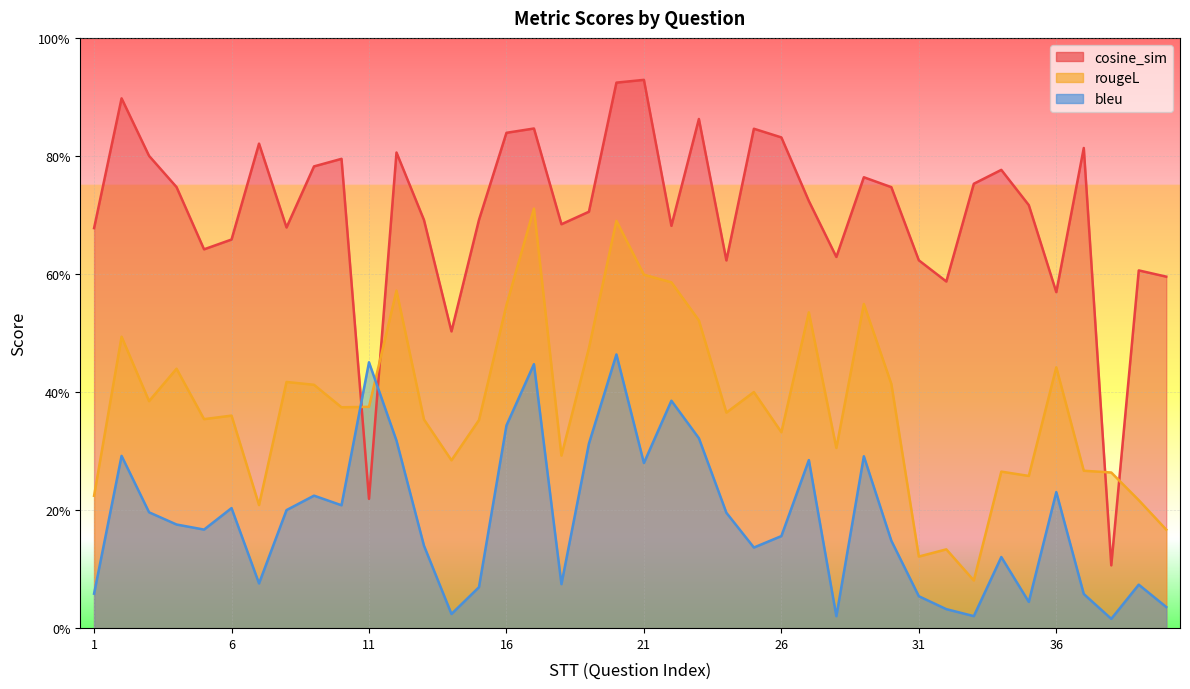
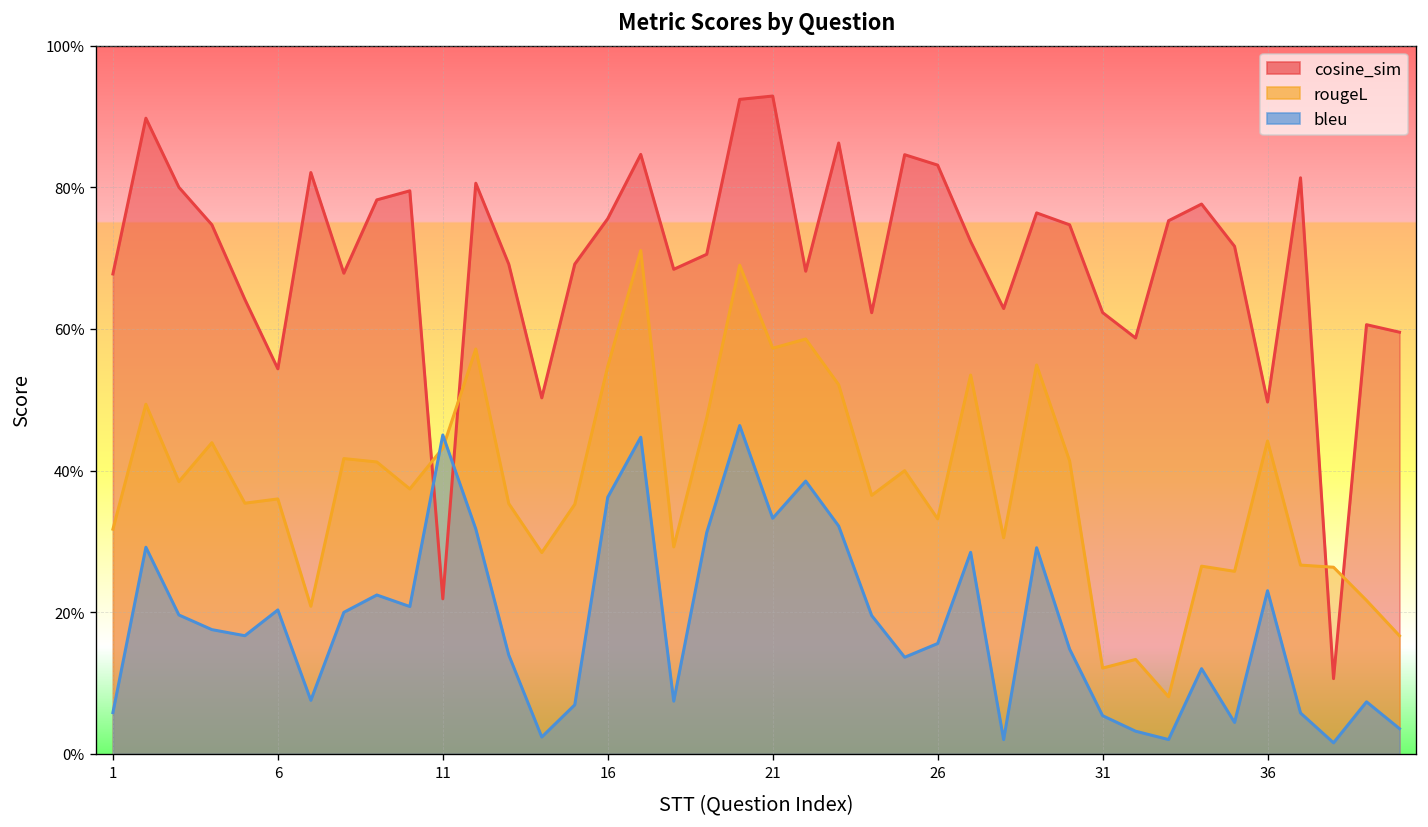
  {
    "cosine_sim": {
      "1": "68%",
-     "6": "66%",
+     "6": "54%",
      "11": "22%",
-     "16": "84%",
+     "16": "76%",
      "21": "93%",
      "26": "83%",
      "31": "62%",
-     "36": "57%"
+     "36": "50%"
    },
    "rougeL": {
-     "1": "22%",
+     "1": "32%",
      "6": "36%",
-     "11": "38%",
+     "11": "43%",
      "16": "55%",
-     "21": "60%",
+     "21": "57%",
      "26": "33%",
      "31": "12%",
      "36": "44%"
    },
    "bleu": {
      "1": "6%",
      "6": "20%",
      "11": "45%",
-     "16": "34%",
-     "21": "28%",
+     "16": "36%",
+     "21": "33%",
      "26": "16%",
      "31": "5%",
      "36": "23%"
    }
  }
